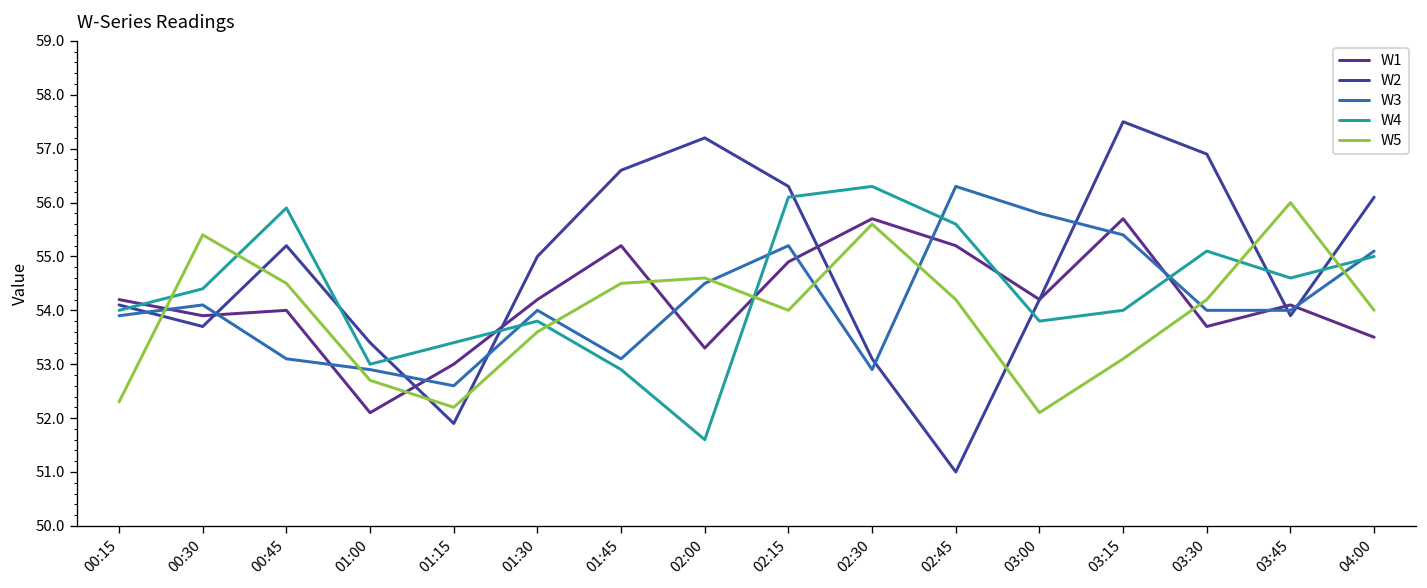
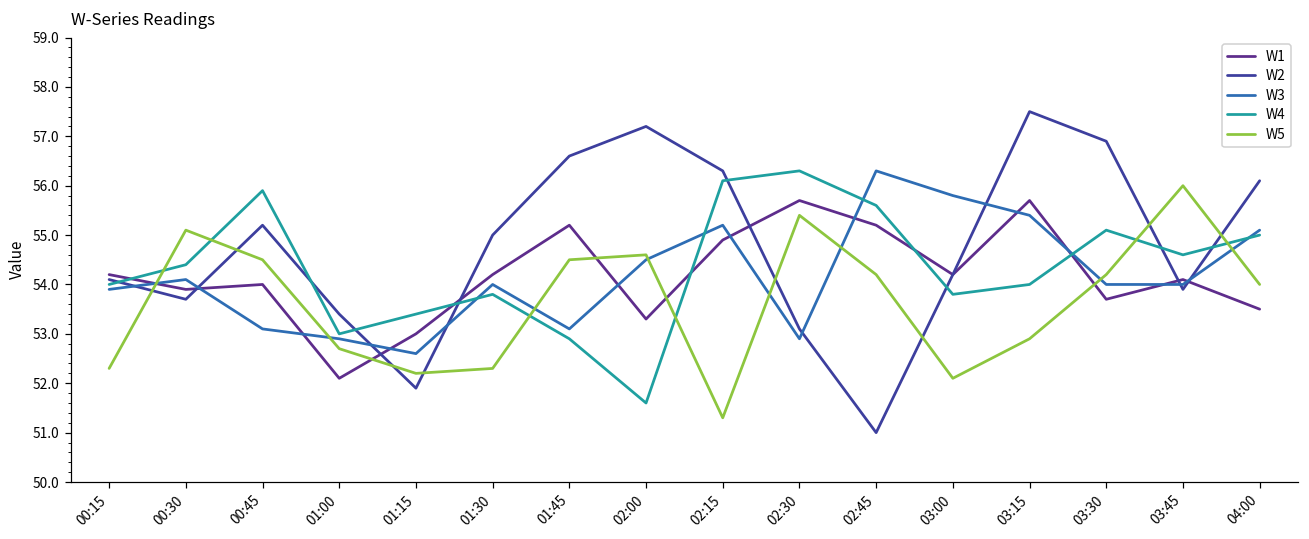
  {
    "W5": {
      "00:15": 52.3,
-     "00:30": 55.4,
+     "00:30": 55.1,
      "00:45": 54.5,
      "01:00": 52.7,
      "01:15": 52.2,
-     "01:30": 53.6,
+     "01:30": 52.3,
      "01:45": 54.5,
      "02:00": 54.6,
-     "02:15": 54.0,
-     "02:30": 55.6,
+     "02:15": 51.3,
+     "02:30": 55.4,
      "02:45": 54.2,
      "03:00": 52.1,
-     "03:15": 53.1,
+     "03:15": 52.9,
      "03:30": 54.2,
      "03:45": 56.0,
      "04:00": 54.0
    }
  }
